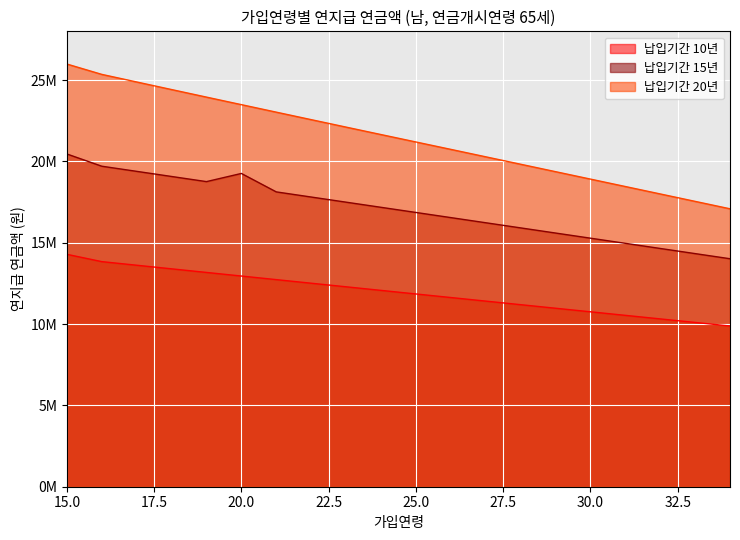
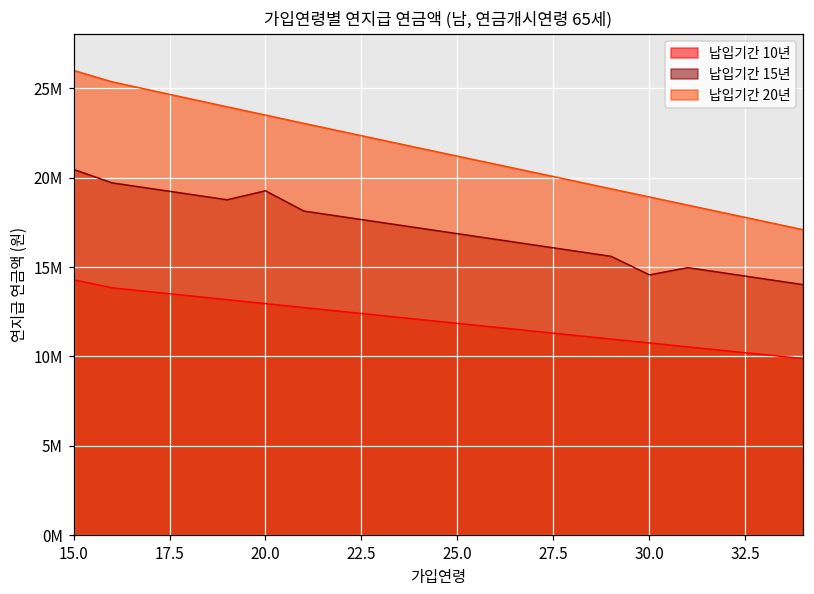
  {
    "납입기간 15년": {
      "15.0": 20500000,
      "20.0": 19300000,
      "25.0": 16900000,
-     "30.0": 15300000
+     "30.0": 14600000
    }
  }
